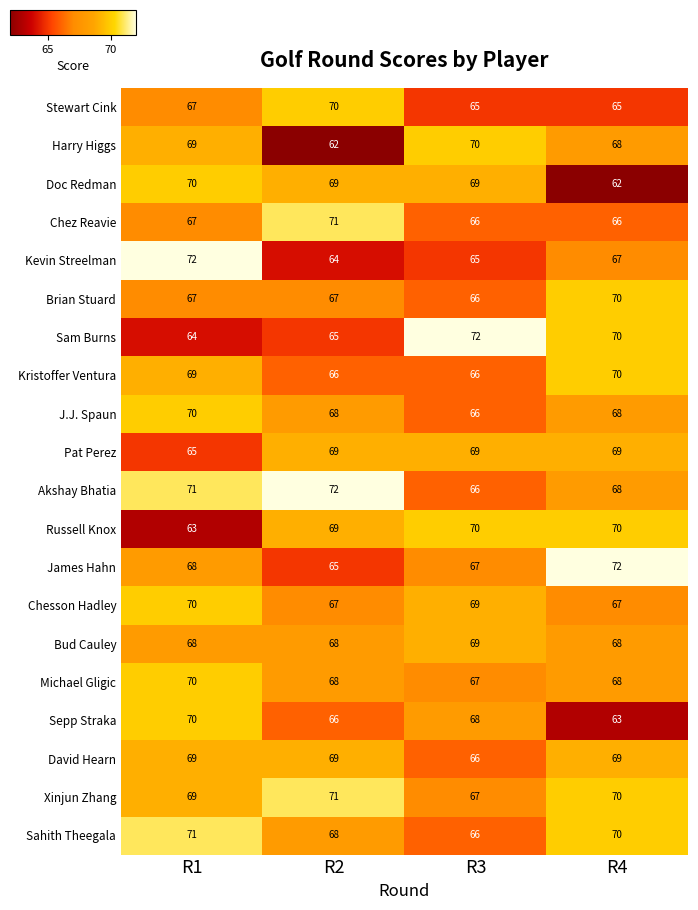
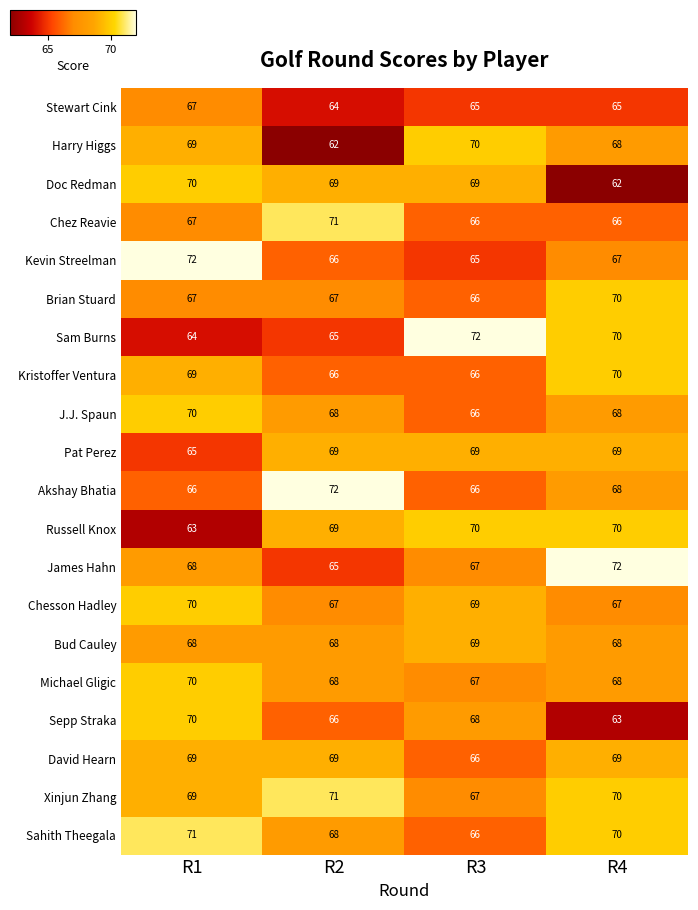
  {
    "Stewart Cink": {
      "R1": 67,
-     "R2": 70,
+     "R2": 64,
      "R3": 65,
      "R4": 65
    },
    "Harry Higgs": {
      "R1": 69,
      "R2": 62,
      "R3": 70,
      "R4": 68
    },
    "Doc Redman": {
      "R1": 70,
      "R2": 69,
      "R3": 69,
      "R4": 62
    },
    "Chez Reavie": {
      "R1": 67,
      "R2": 71,
      "R3": 66,
      "R4": 66
    },
    "Kevin Streelman": {
      "R1": 72,
-     "R2": 64,
+     "R2": 66,
      "R3": 65,
      "R4": 67
    },
    "Brian Stuard": {
      "R1": 67,
      "R2": 67,
      "R3": 66,
      "R4": 70
    },
    "Sam Burns": {
      "R1": 64,
      "R2": 65,
      "R3": 72,
      "R4": 70
    },
    "Kristoffer Ventura": {
      "R1": 69,
      "R2": 66,
      "R3": 66,
      "R4": 70
    },
    "J.J. Spaun": {
      "R1": 70,
      "R2": 68,
      "R3": 66,
      "R4": 68
    },
    "Pat Perez": {
      "R1": 65,
      "R2": 69,
      "R3": 69,
      "R4": 69
    },
    "Akshay Bhatia": {
-     "R1": 71,
+     "R1": 66,
      "R2": 72,
      "R3": 66,
      "R4": 68
    },
    "Russell Knox": {
      "R1": 63,
      "R2": 69,
      "R3": 70,
      "R4": 70
    },
    "James Hahn": {
      "R1": 68,
      "R2": 65,
      "R3": 67,
      "R4": 72
    },
    "Chesson Hadley": {
      "R1": 70,
      "R2": 67,
      "R3": 69,
      "R4": 67
    },
    "Bud Cauley": {
      "R1": 68,
      "R2": 68,
      "R3": 69,
      "R4": 68
    },
    "Michael Gligic": {
      "R1": 70,
      "R2": 68,
      "R3": 67,
      "R4": 68
    },
    "Sepp Straka": {
      "R1": 70,
      "R2": 66,
      "R3": 68,
      "R4": 63
    },
    "David Hearn": {
      "R1": 69,
      "R2": 69,
      "R3": 66,
      "R4": 69
    },
    "Xinjun Zhang": {
      "R1": 69,
      "R2": 71,
      "R3": 67,
      "R4": 70
    },
    "Sahith Theegala": {
      "R1": 71,
      "R2": 68,
      "R3": 66,
      "R4": 70
    }
  }
